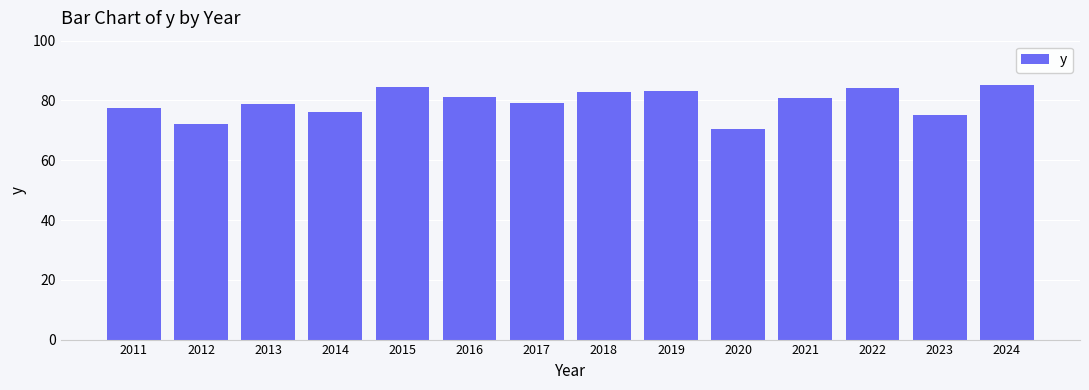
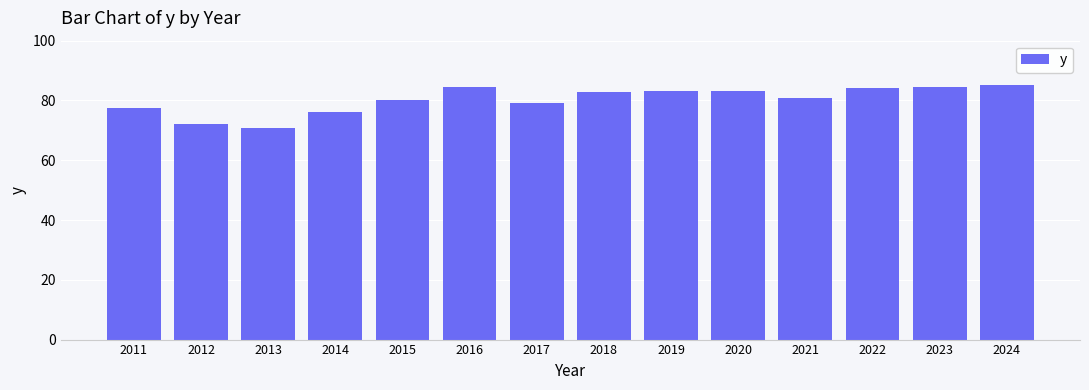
  {
    "2011": 78,
    "2012": 72,
-   "2013": 79,
+   "2013": 71,
    "2014": 76,
-   "2015": 84,
-   "2016": 81,
+   "2015": 80,
+   "2016": 85,
    "2017": 79,
    "2018": 83,
    "2019": 83,
-   "2020": 70,
+   "2020": 83,
    "2021": 81,
    "2022": 84,
-   "2023": 75,
+   "2023": 84,
    "2024": 85
  }
